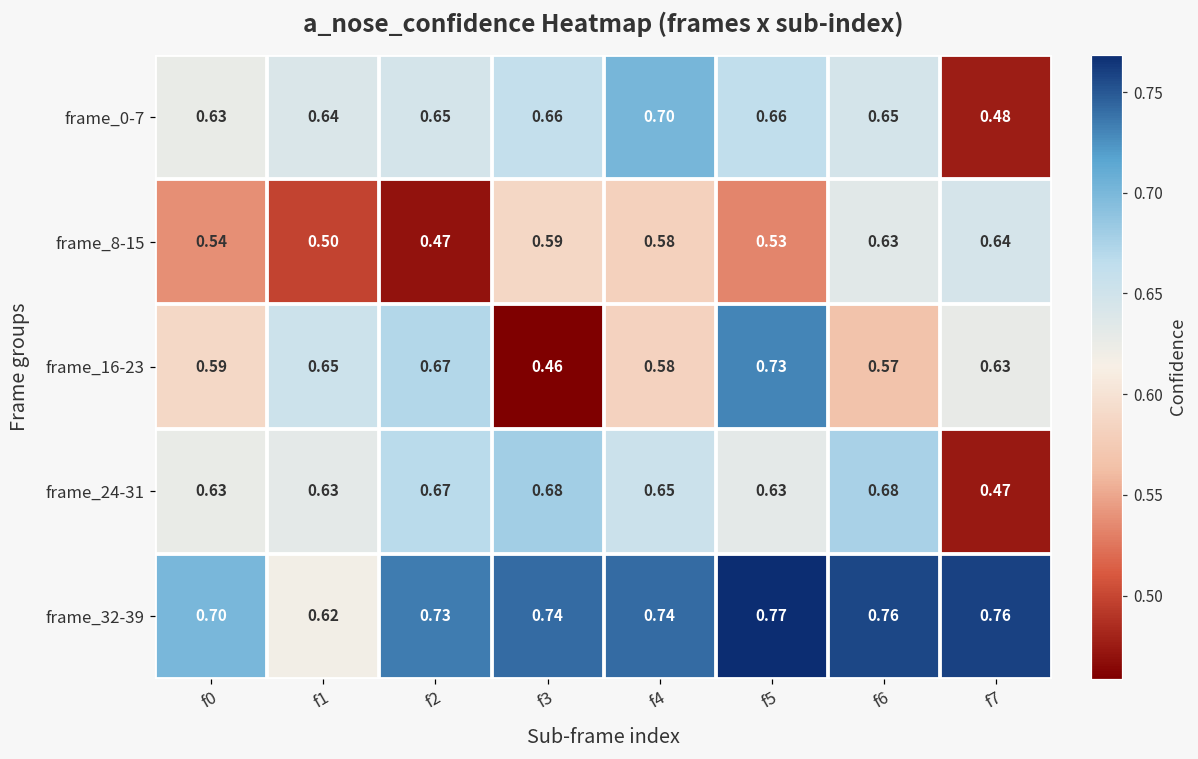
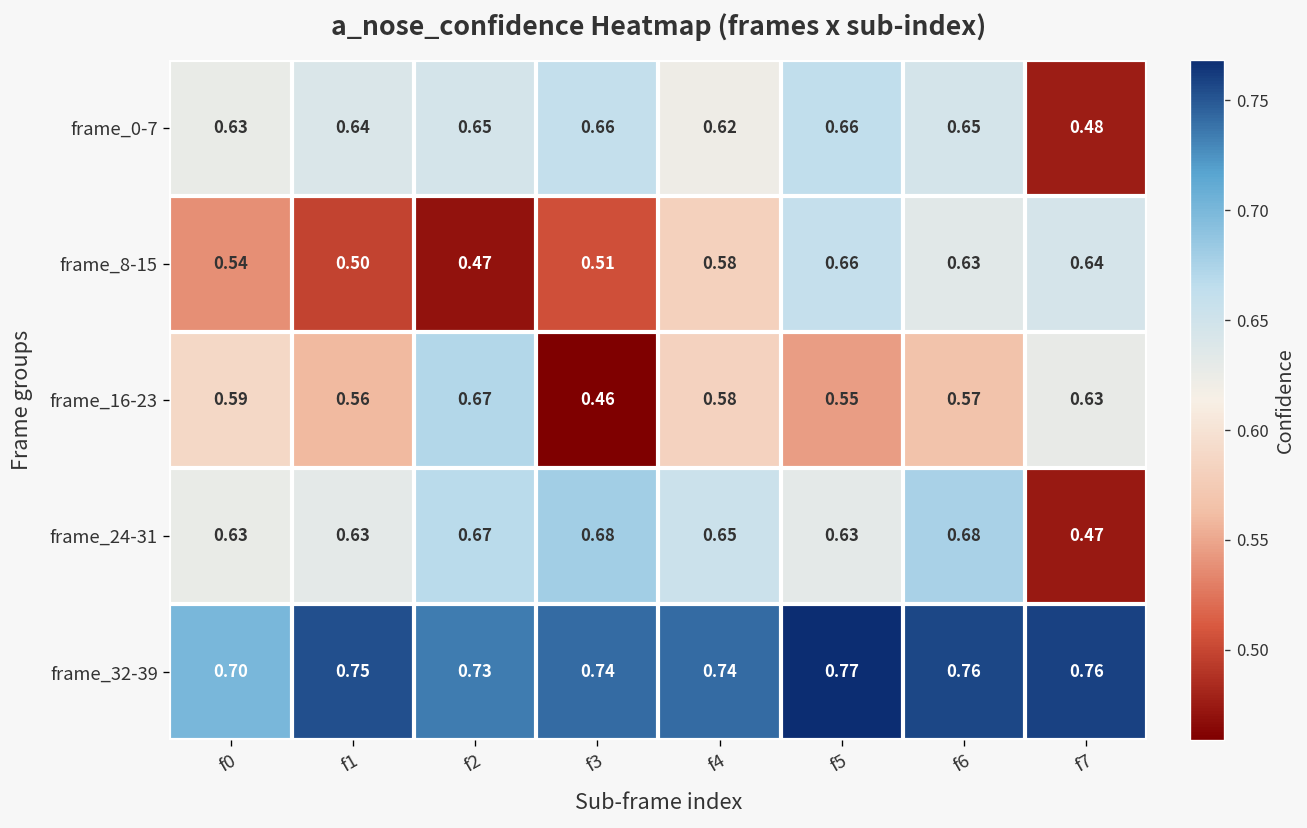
  {
    "frame_0-7": {
      "f0": 0.63,
      "f1": 0.64,
      "f2": 0.65,
      "f3": 0.66,
-     "f4": 0.70,
+     "f4": 0.62,
      "f5": 0.66,
      "f6": 0.65,
      "f7": 0.48
    },
    "frame_8-15": {
      "f0": 0.54,
      "f1": 0.50,
      "f2": 0.47,
-     "f3": 0.59,
+     "f3": 0.51,
      "f4": 0.58,
-     "f5": 0.53,
+     "f5": 0.66,
      "f6": 0.63,
      "f7": 0.64
    },
    "frame_16-23": {
      "f0": 0.59,
-     "f1": 0.65,
+     "f1": 0.56,
      "f2": 0.67,
      "f3": 0.46,
      "f4": 0.58,
-     "f5": 0.73,
+     "f5": 0.55,
      "f6": 0.57,
      "f7": 0.63
    },
    "frame_24-31": {
      "f0": 0.63,
      "f1": 0.63,
      "f2": 0.67,
      "f3": 0.68,
      "f4": 0.65,
      "f5": 0.63,
      "f6": 0.68,
      "f7": 0.47
    },
    "frame_32-39": {
      "f0": 0.70,
-     "f1": 0.62,
+     "f1": 0.75,
      "f2": 0.73,
      "f3": 0.74,
      "f4": 0.74,
      "f5": 0.77,
      "f6": 0.76,
      "f7": 0.76
    }
  }
